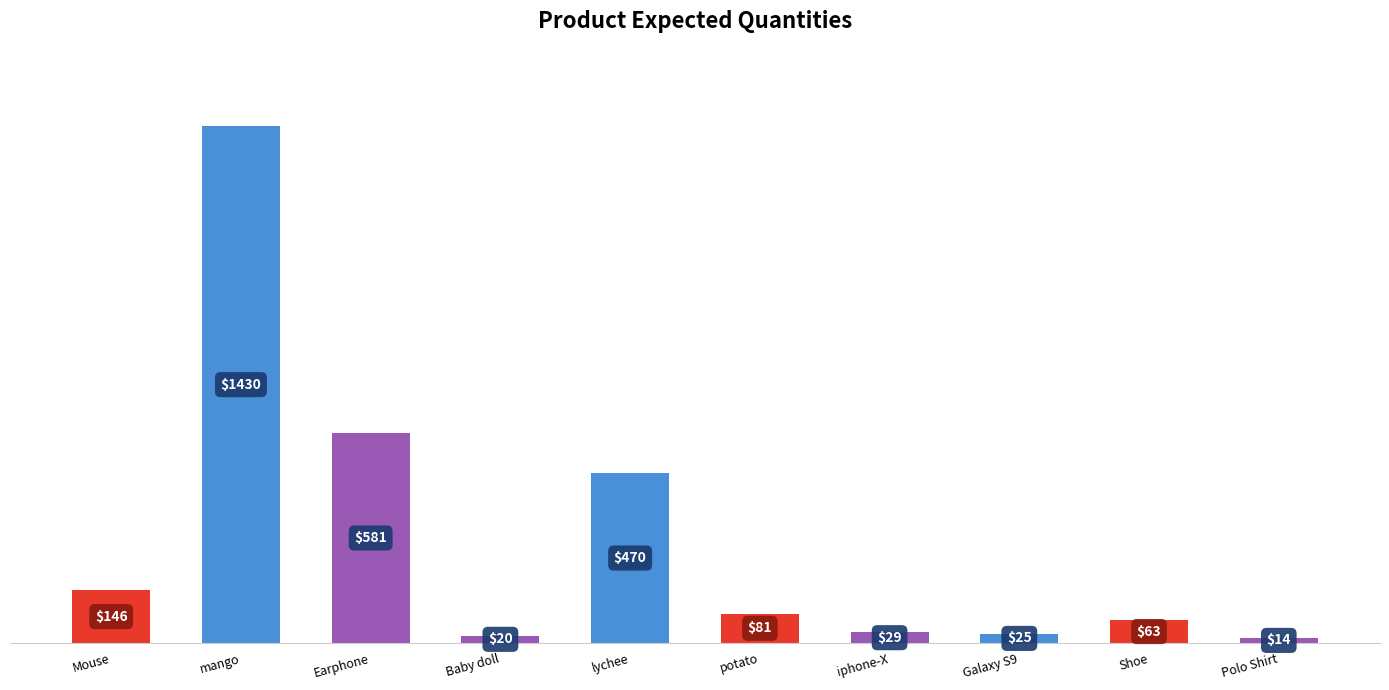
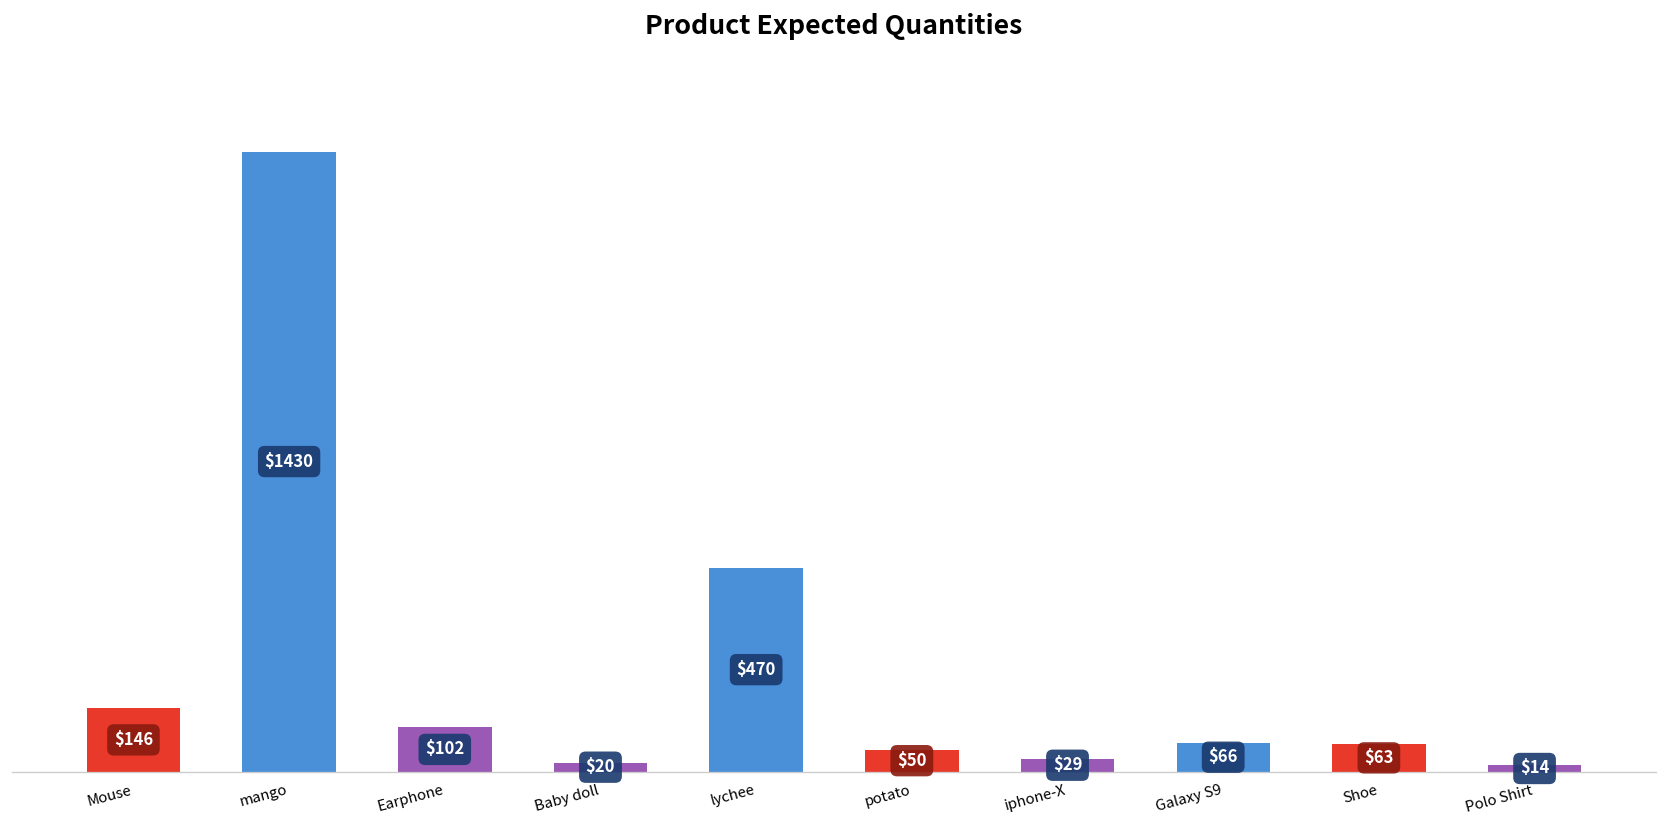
  {
-   "Earphone": "$581",
-   "potato": "$81",
-   "Galaxy S9": "$25"
+   "Earphone": "$102",
+   "potato": "$50",
+   "Galaxy S9": "$66"
  }
